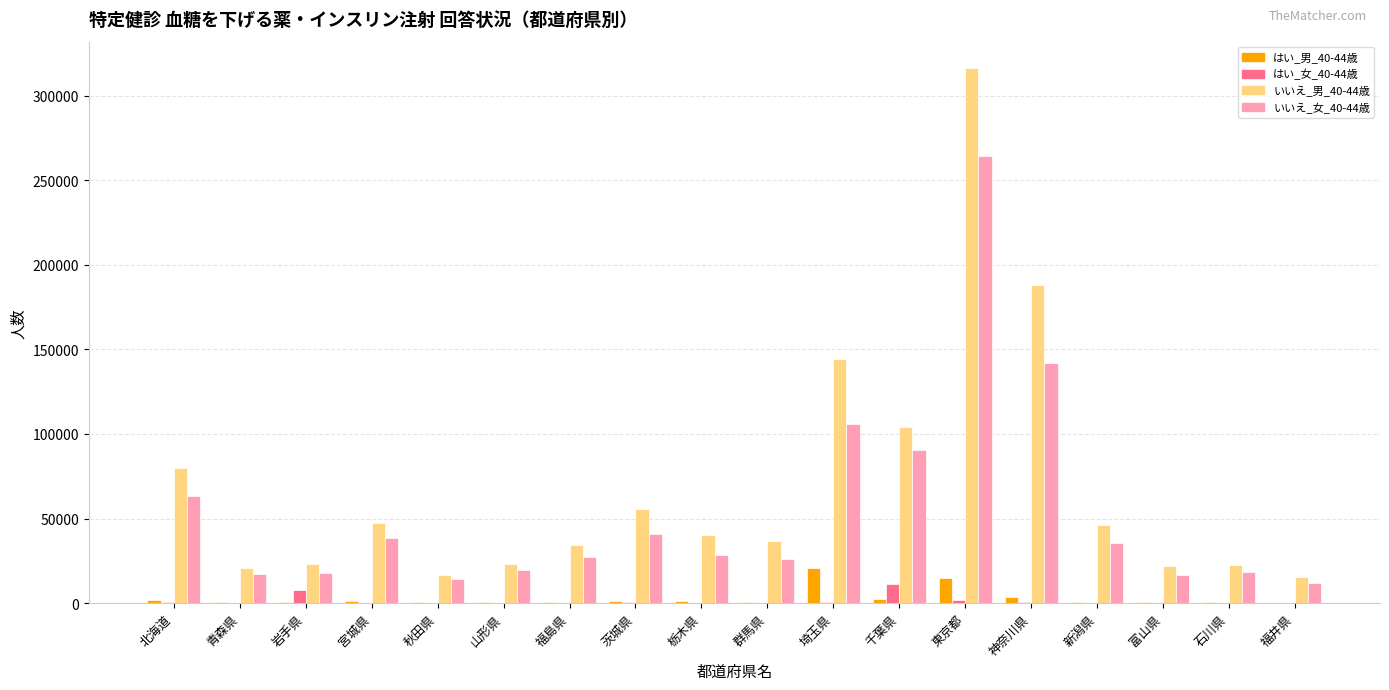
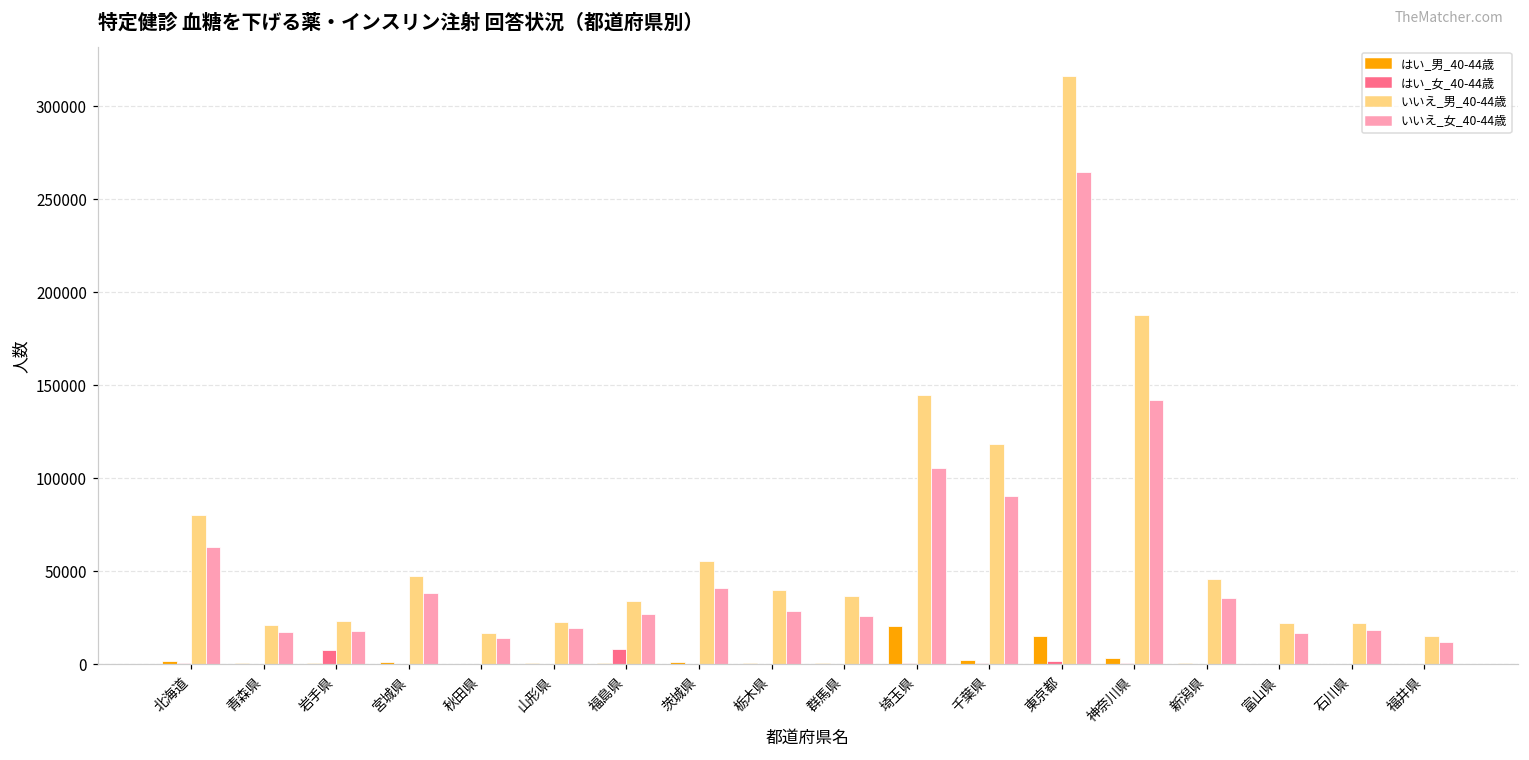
  {
    "はい_男_40-44歳": {
      "北海道": 2000,
      "埼玉県": 21000,
      "千葉県": 3000,
      "東京都": 15000,
      "神奈川県": 4000
    },
    "はい_女_40-44歳": {
      "岩手県": 8000,
-     "福島県": 0,
-     "千葉県": 11000,
+     "福島県": 8000,
+     "千葉県": 1000,
      "東京都": 2000
    },
    "いいえ_男_40-44歳": {
      "北海道": 80000,
      "青森県": 21000,
      "岩手県": 23000,
      "宮城県": 47000,
      "秋田県": 17000,
      "山形県": 23000,
      "福島県": 34000,
      "茨城県": 56000,
      "栃木県": 40000,
      "群馬県": 37000,
      "埼玉県": 145000,
-     "千葉県": 104000,
+     "千葉県": 119000,
      "東京都": 316000,
      "神奈川県": 188000,
      "新潟県": 46000,
      "富山県": 22000,
      "石川県": 23000,
      "福井県": 15000
    },
    "いいえ_女_40-44歳": {
      "北海道": 63000,
      "青森県": 17000,
      "岩手県": 18000,
      "宮城県": 38000,
      "秋田県": 14000,
      "山形県": 20000,
      "福島県": 27000,
      "茨城県": 41000,
      "栃木県": 29000,
      "群馬県": 26000,
      "埼玉県": 106000,
      "千葉県": 90000,
      "東京都": 265000,
      "神奈川県": 142000,
      "新潟県": 36000,
      "富山県": 17000,
      "石川県": 18000,
      "福井県": 12000
    }
  }
